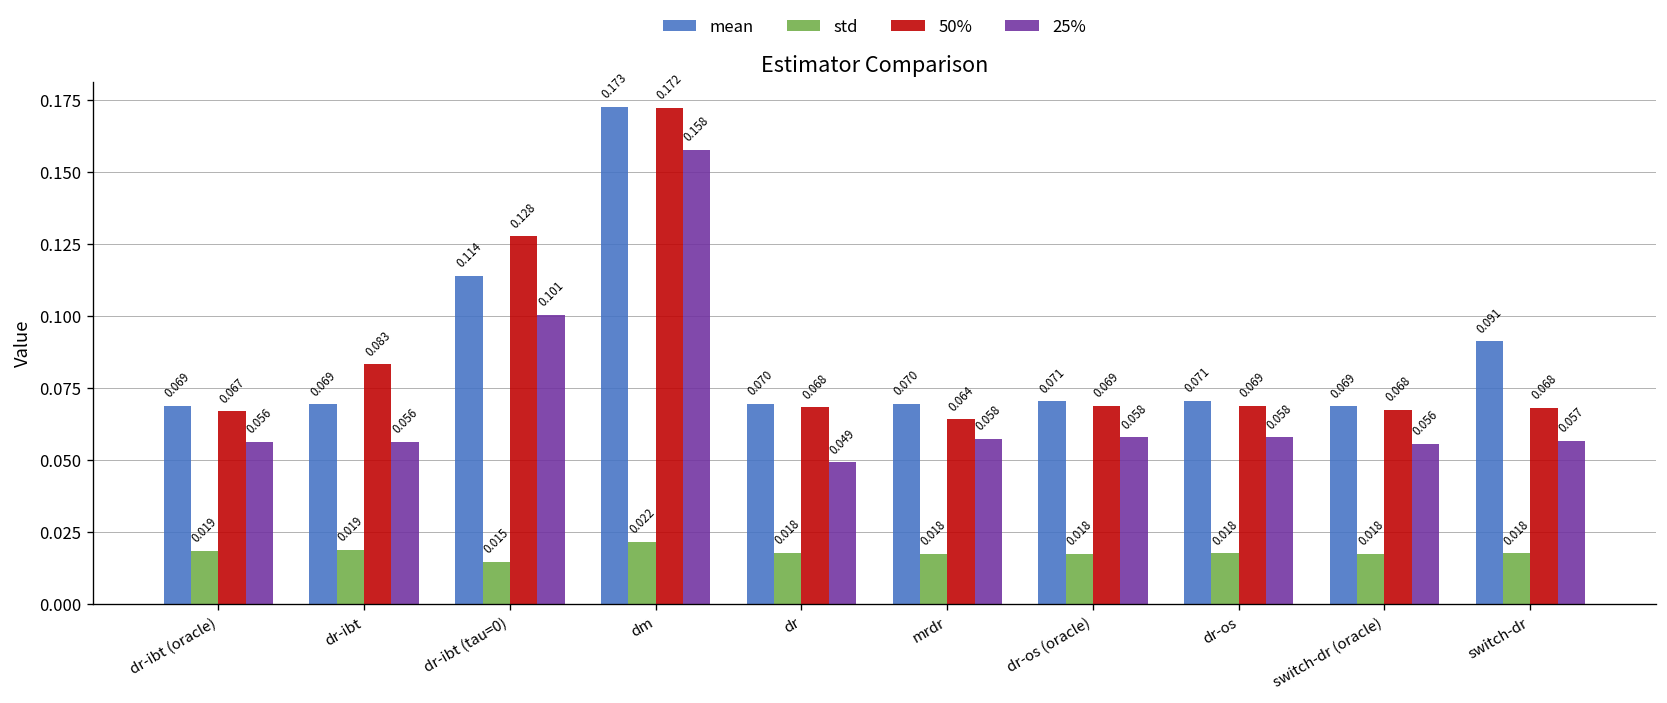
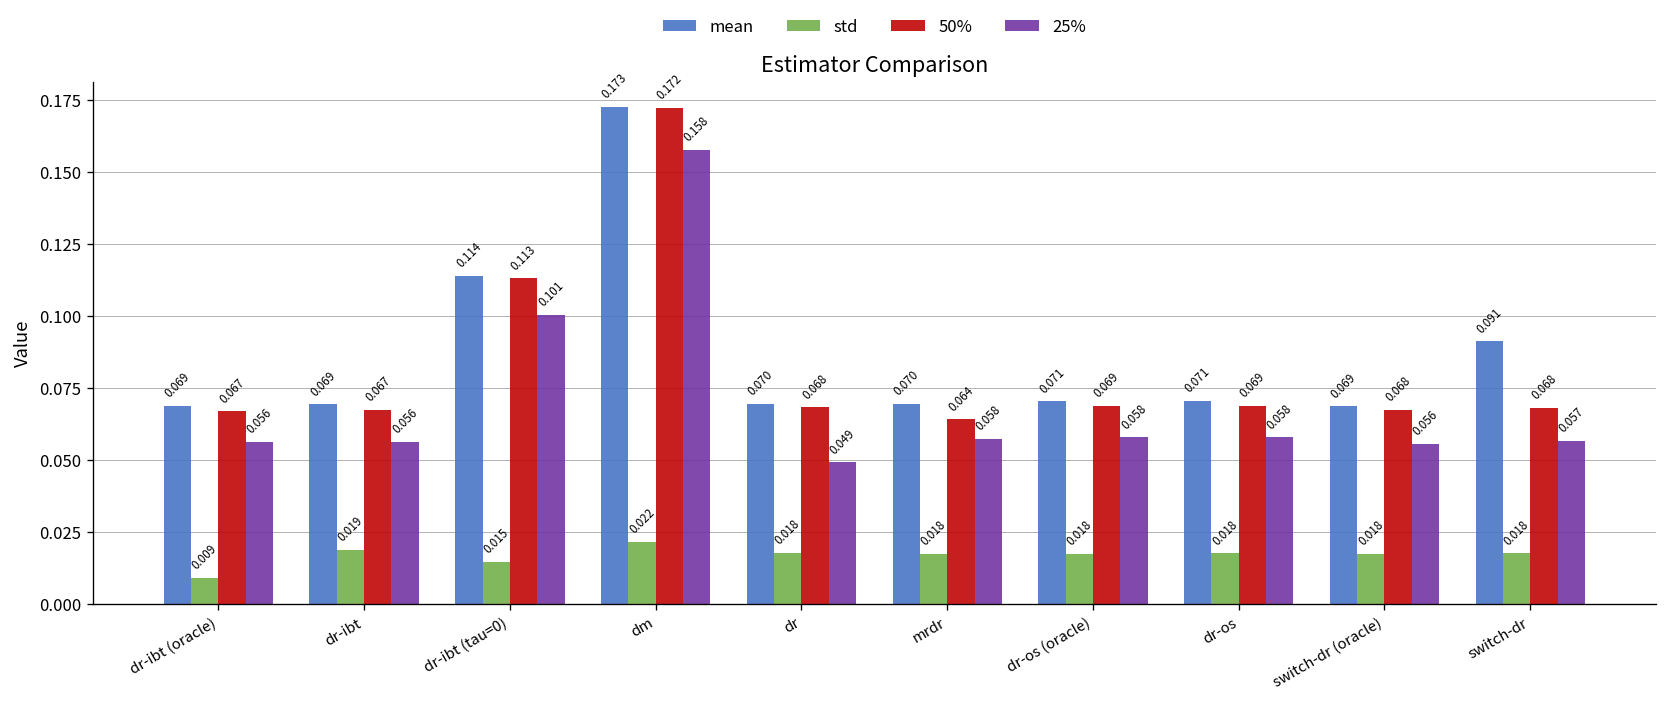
  {
    "mean": {
      "dr-ibt (oracle)": 0.069,
      "dr-ibt": 0.069,
      "dr-ibt (tau=0)": 0.114,
      "dm": 0.173,
      "dr": 0.070,
      "mrdr": 0.070,
      "dr-os (oracle)": 0.071,
      "dr-os": 0.071,
      "switch-dr (oracle)": 0.069,
      "switch-dr": 0.091
    },
    "std": {
-     "dr-ibt (oracle)": 0.019,
+     "dr-ibt (oracle)": 0.009,
      "dr-ibt": 0.019,
      "dr-ibt (tau=0)": 0.015,
      "dm": 0.022,
      "dr": 0.018,
      "mrdr": 0.018,
      "dr-os (oracle)": 0.018,
      "dr-os": 0.018,
      "switch-dr (oracle)": 0.018,
      "switch-dr": 0.018
    },
    "50%": {
      "dr-ibt (oracle)": 0.067,
-     "dr-ibt": 0.083,
-     "dr-ibt (tau=0)": 0.128,
+     "dr-ibt": 0.067,
+     "dr-ibt (tau=0)": 0.113,
      "dm": 0.172,
      "dr": 0.068,
      "mrdr": 0.064,
      "dr-os (oracle)": 0.069,
      "dr-os": 0.069,
      "switch-dr (oracle)": 0.068,
      "switch-dr": 0.068
    },
    "25%": {
      "dr-ibt (oracle)": 0.056,
      "dr-ibt": 0.056,
      "dr-ibt (tau=0)": 0.101,
      "dm": 0.158,
      "dr": 0.049,
      "mrdr": 0.058,
      "dr-os (oracle)": 0.058,
      "dr-os": 0.058,
      "switch-dr (oracle)": 0.056,
      "switch-dr": 0.057
    }
  }
